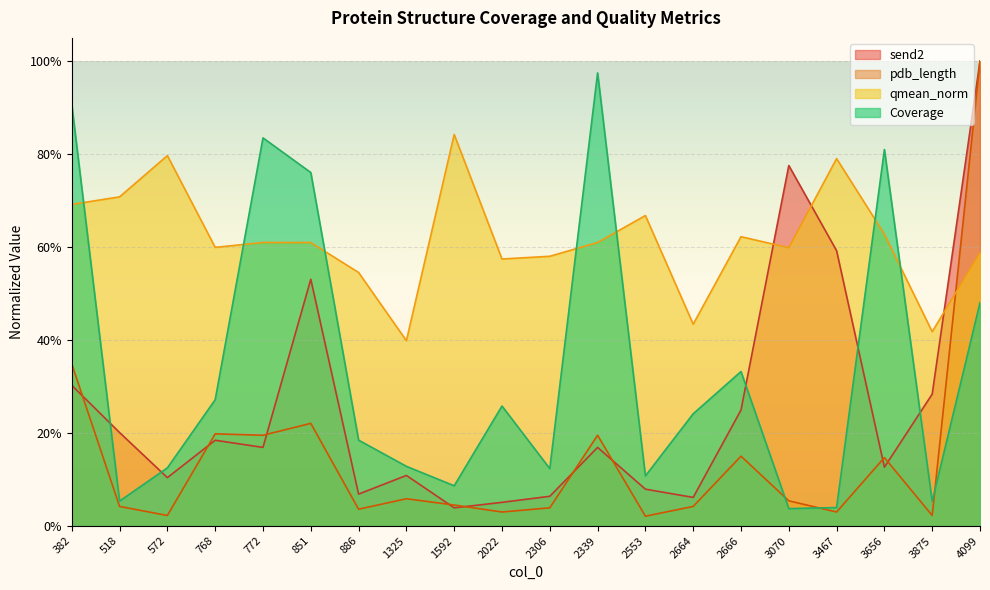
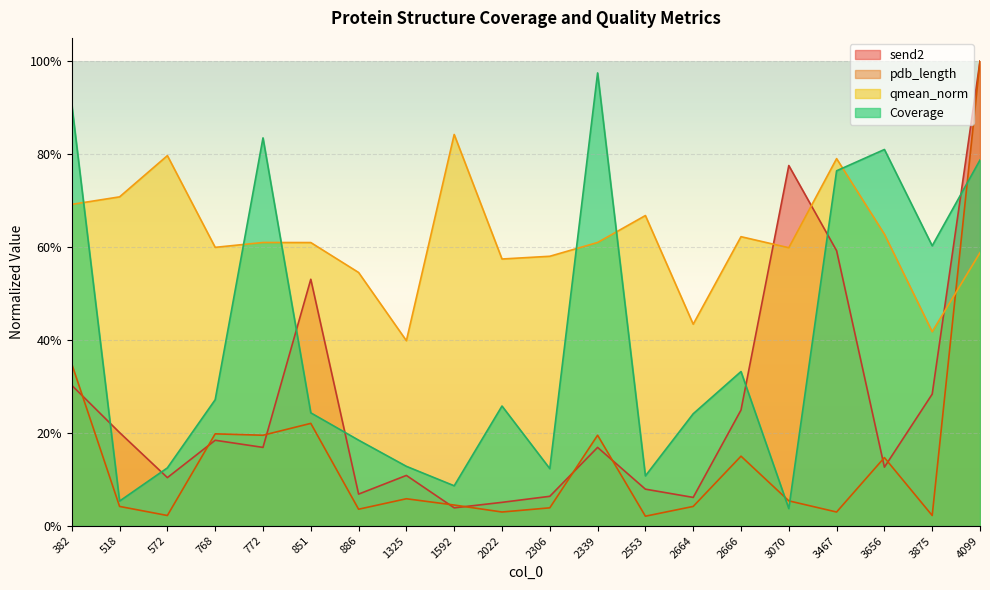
  {
    "Coverage": {
      "382": "91%",
      "518": "5%",
      "572": "13%",
      "768": "27%",
      "772": "83%",
-     "851": "76%",
+     "851": "24%",
      "886": "18%",
      "1325": "13%",
      "1592": "9%",
      "2022": "26%",
      "2306": "12%",
      "2339": "97%",
      "2553": "11%",
      "2664": "24%",
      "2666": "33%",
      "3070": "4%",
-     "3467": "4%",
+     "3467": "76%",
      "3656": "81%",
-     "3875": "5%",
-     "4099": "48%"
+     "3875": "60%",
+     "4099": "79%"
    }
  }
